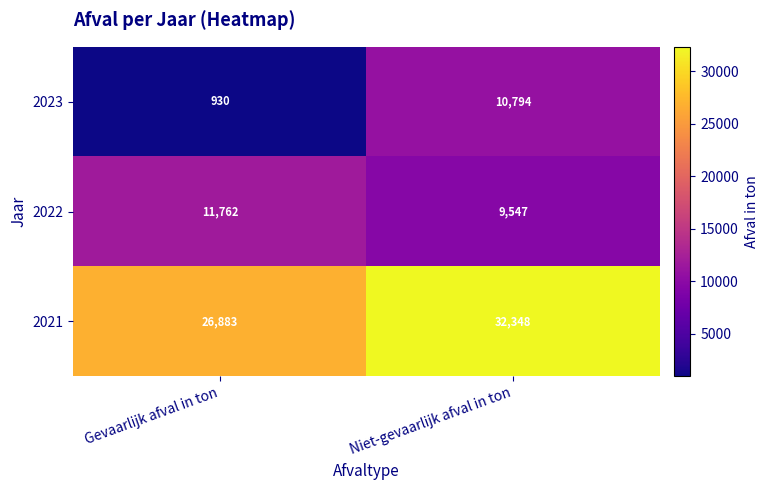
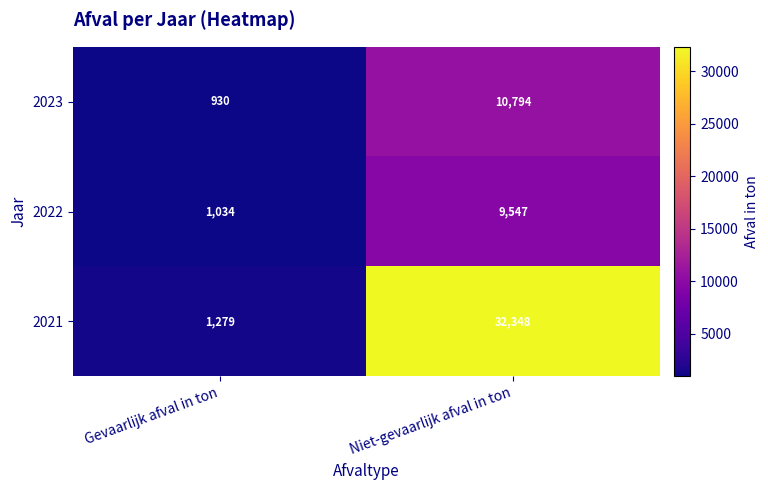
  {
    "2023": {
      "Gevaarlijk afval in ton": "930",
      "Niet-gevaarlijk afval in ton": "10,794"
    },
    "2022": {
-     "Gevaarlijk afval in ton": "11,762",
+     "Gevaarlijk afval in ton": "1,034",
      "Niet-gevaarlijk afval in ton": "9,547"
    },
    "2021": {
-     "Gevaarlijk afval in ton": "26,883",
+     "Gevaarlijk afval in ton": "1,279",
      "Niet-gevaarlijk afval in ton": "32,348"
    }
  }
